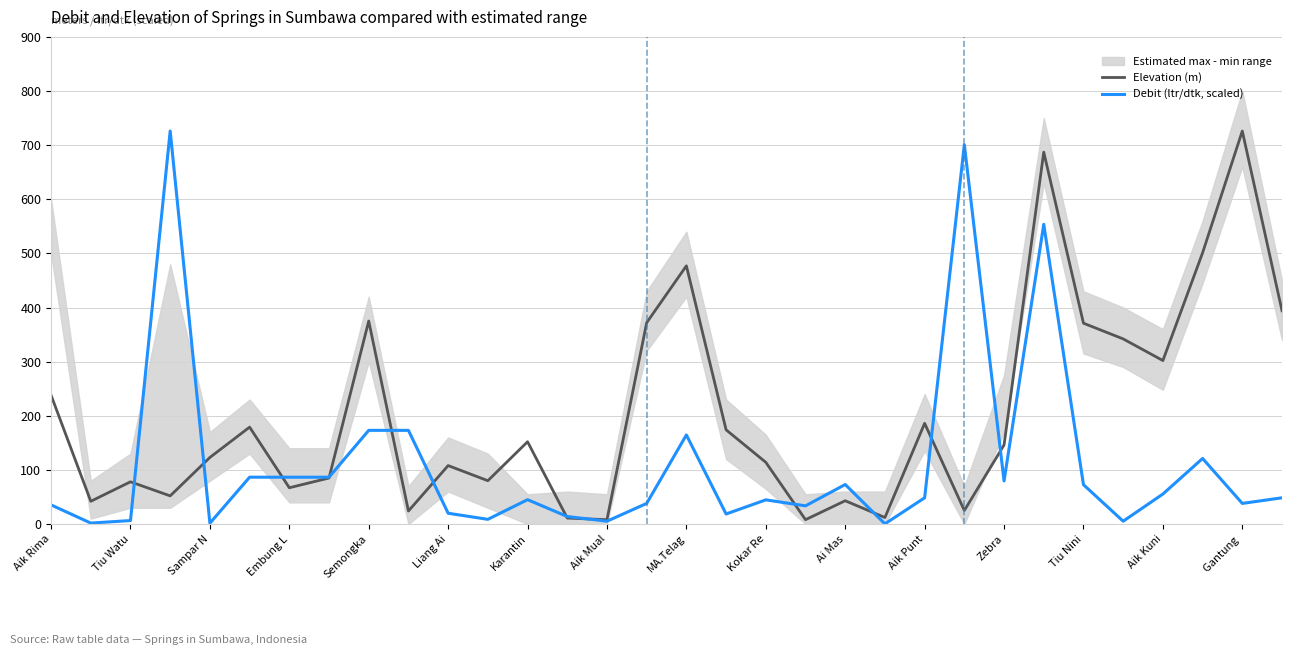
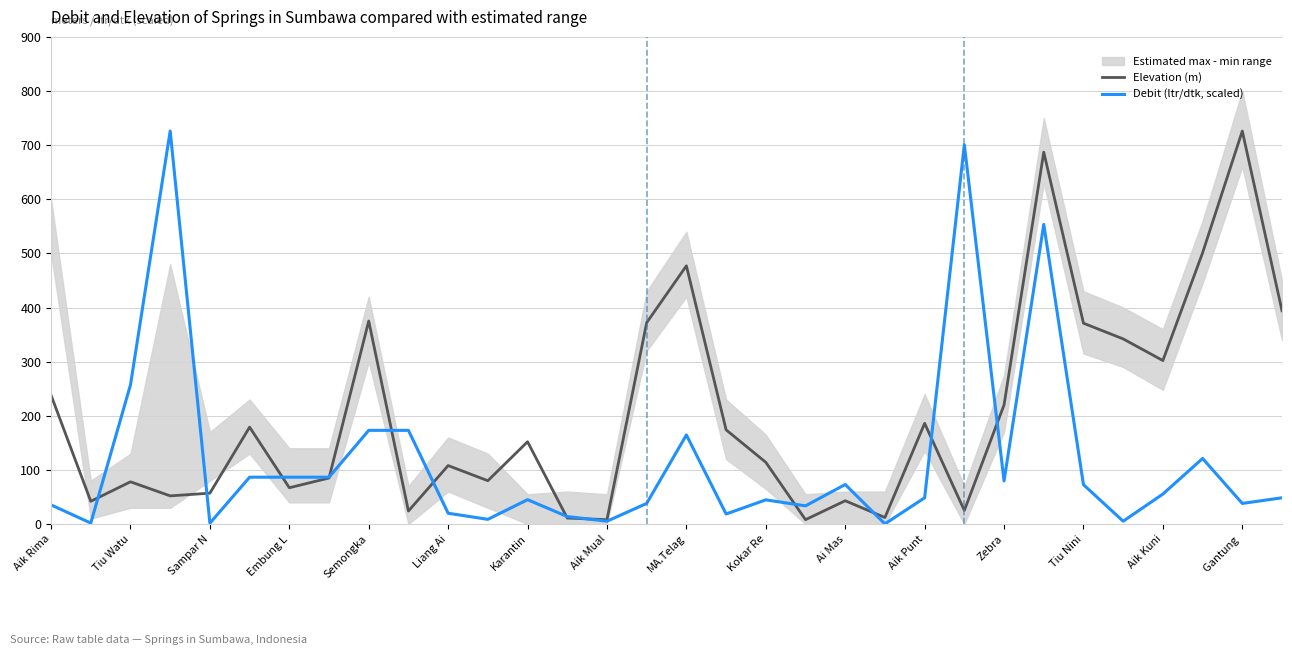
  {
    "Elevation (m)": {
      "Aik Rima": 240,
      "Tiu Watu": 80,
-     "Sampar N": 120,
+     "Sampar N": 60,
      "Embung L": 70,
      "Semongka": 380,
      "Liang Ai": 110,
      "Karantin": 150,
      "MA.Telag": 480,
      "Kokar Re": 110,
      "Ai Mas": 40,
      "Aik Punt": 190,
-     "Zebra": 150,
+     "Zebra": 220,
      "Tiu Nini": 370,
      "Aik Kuni": 300,
      "Gantung": 730
    },
    "Debit (ltr/dtk, scaled)": {
      "Aik Rima": 40,
-     "Tiu Watu": 10,
+     "Tiu Watu": 260,
      "Sampar N": 0,
      "Embung L": 90,
      "Semongka": 170,
      "Liang Ai": 20,
      "Karantin": 40,
      "MA.Telag": 160,
      "Kokar Re": 40,
      "Ai Mas": 70,
      "Aik Punt": 50,
      "Zebra": 80,
      "Tiu Nini": 70,
      "Aik Kuni": 60,
      "Gantung": 40
    }
  }
